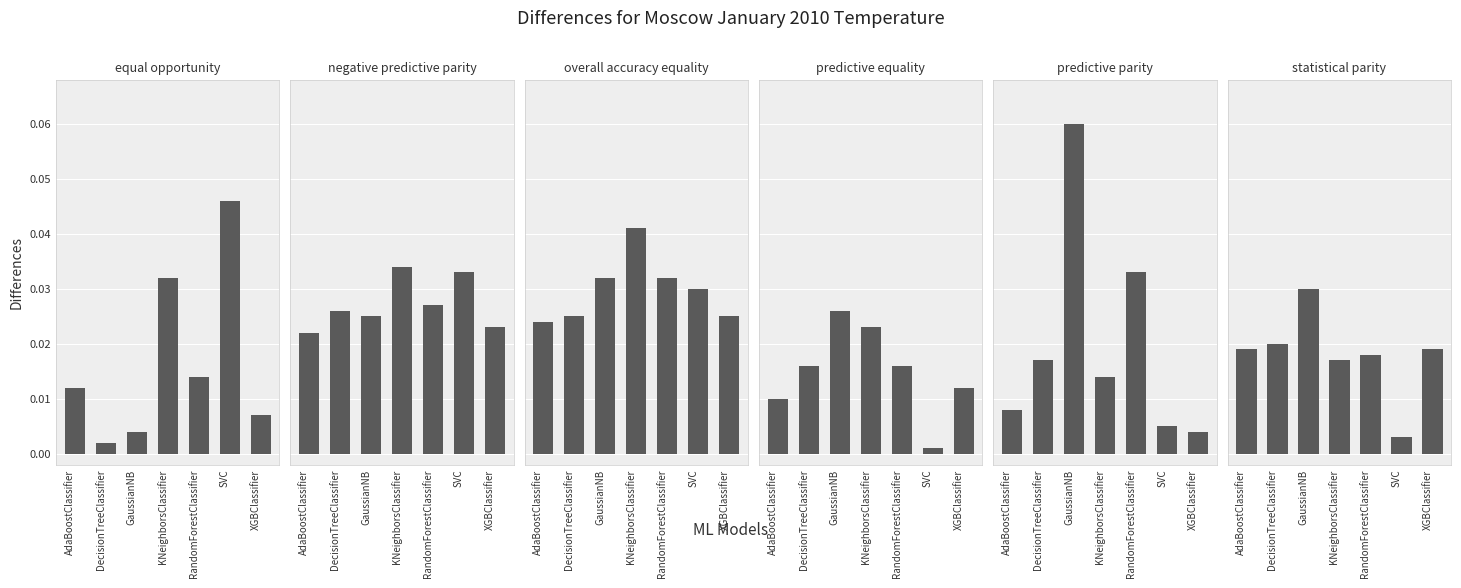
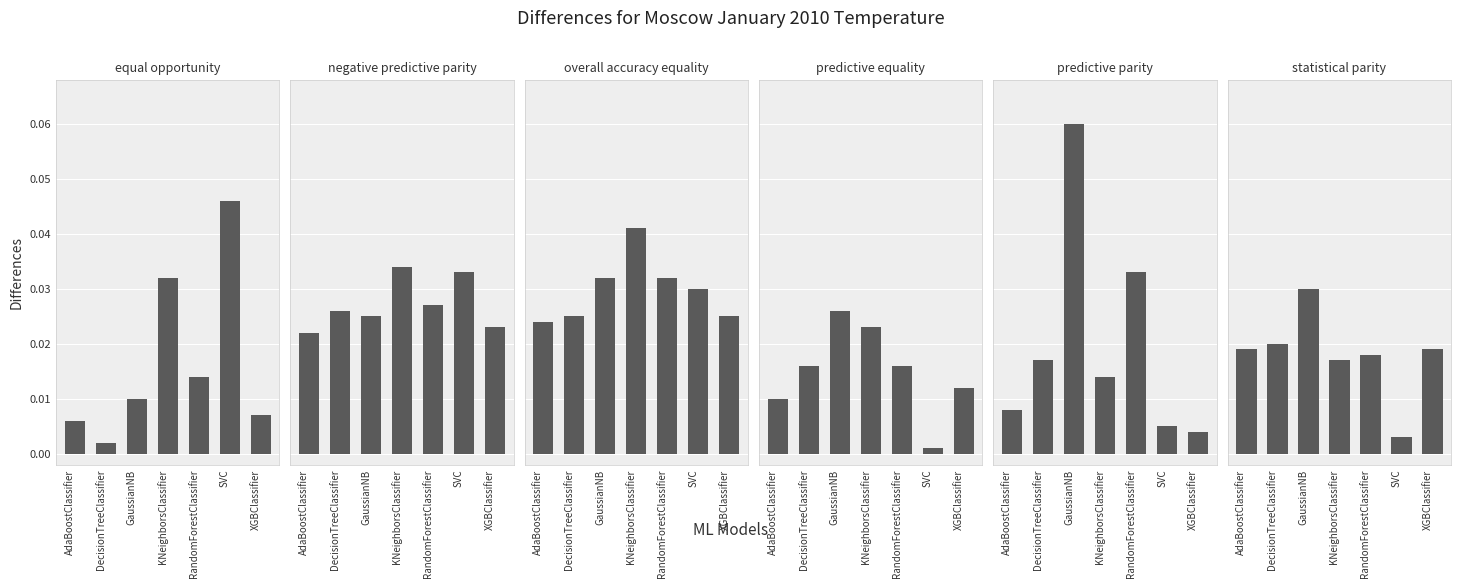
  {
    "equal opportunity": {
-     "AdaBoostClassifier": 0.012,
+     "AdaBoostClassifier": 0.006,
      "DecisionTreeClassifier": 0.002,
-     "GaussianNB": 0.004,
+     "GaussianNB": 0.010,
      "KNeighborsClassifier": 0.032,
      "RandomForestClassifier": 0.014,
      "SVC": 0.046,
      "XGBClassifier": 0.007
    }
  }
